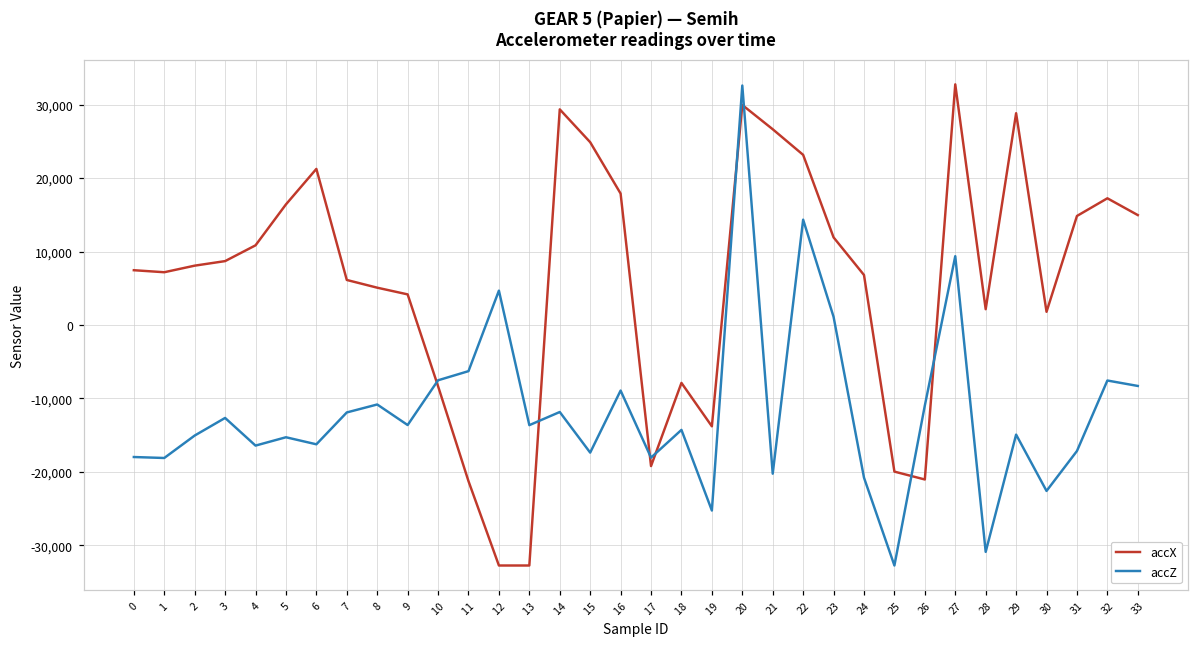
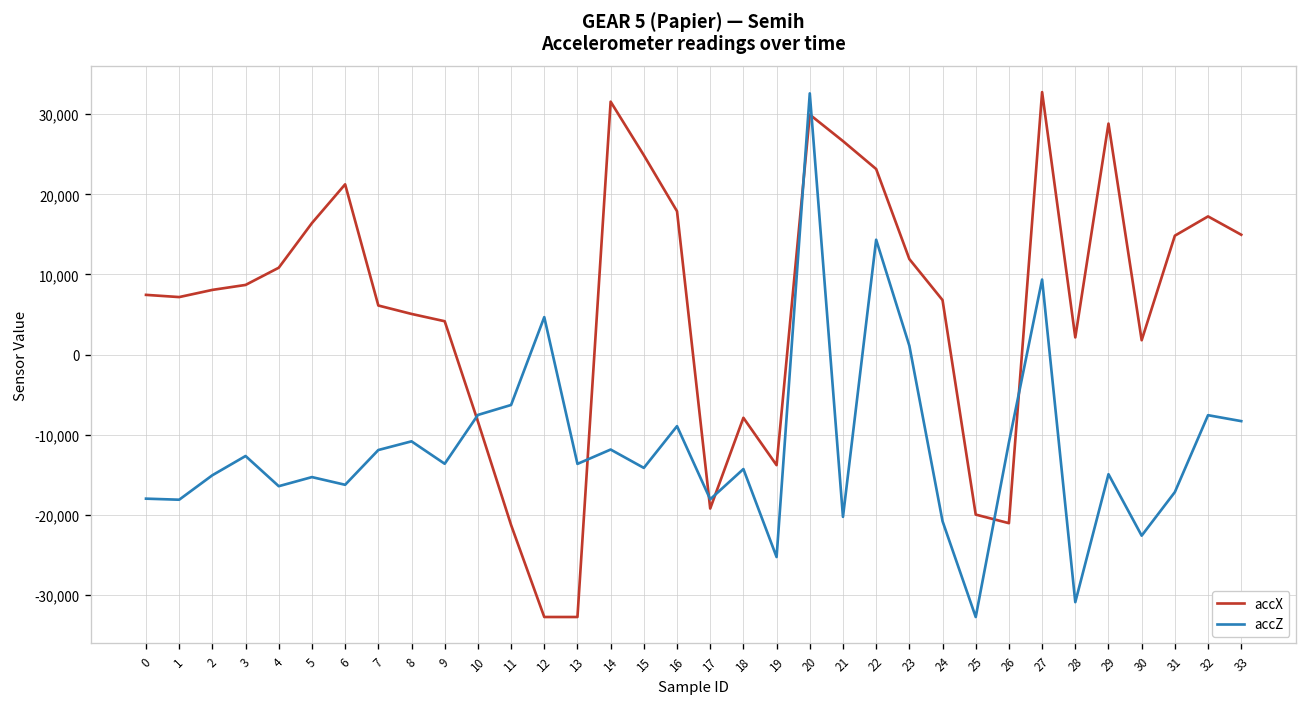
  {
    "accX": {
      "0": "7,000",
      "1": "7,000",
      "2": "8,000",
      "3": "9,000",
      "4": "11,000",
      "5": "16,000",
      "6": "21,000",
      "7": "6,000",
      "8": "5,000",
      "9": "4,000",
      "10": "-8,000",
      "11": "-21,000",
      "12": "-33,000",
      "13": "-33,000",
-     "14": "29,000",
+     "14": "32,000",
      "15": "25,000",
      "16": "18,000",
      "17": "-19,000",
      "18": "-8,000",
      "19": "-14,000",
      "20": "30,000",
      "21": "27,000",
      "22": "23,000",
      "23": "12,000",
      "24": "7,000",
      "25": "-20,000",
      "26": "-21,000",
      "27": "33,000",
      "28": "2,000",
      "29": "29,000",
      "30": "2,000",
      "31": "15,000",
      "32": "17,000",
      "33": "15,000"
    },
    "accZ": {
      "0": "-18,000",
      "1": "-18,000",
      "2": "-15,000",
      "3": "-13,000",
      "4": "-16,000",
      "5": "-15,000",
      "6": "-16,000",
      "7": "-12,000",
      "8": "-11,000",
      "9": "-14,000",
      "10": "-8,000",
      "11": "-6,000",
      "12": "5,000",
      "13": "-14,000",
      "14": "-12,000",
-     "15": "-17,000",
+     "15": "-14,000",
      "16": "-9,000",
      "17": "-18,000",
      "18": "-14,000",
      "19": "-25,000",
      "20": "33,000",
      "21": "-20,000",
      "22": "14,000",
      "23": "1,000",
      "24": "-21,000",
      "25": "-33,000",
      "26": "-11,000",
      "27": "9,000",
      "28": "-31,000",
      "29": "-15,000",
      "30": "-23,000",
      "31": "-17,000",
      "32": "-8,000",
      "33": "-8,000"
    }
  }
